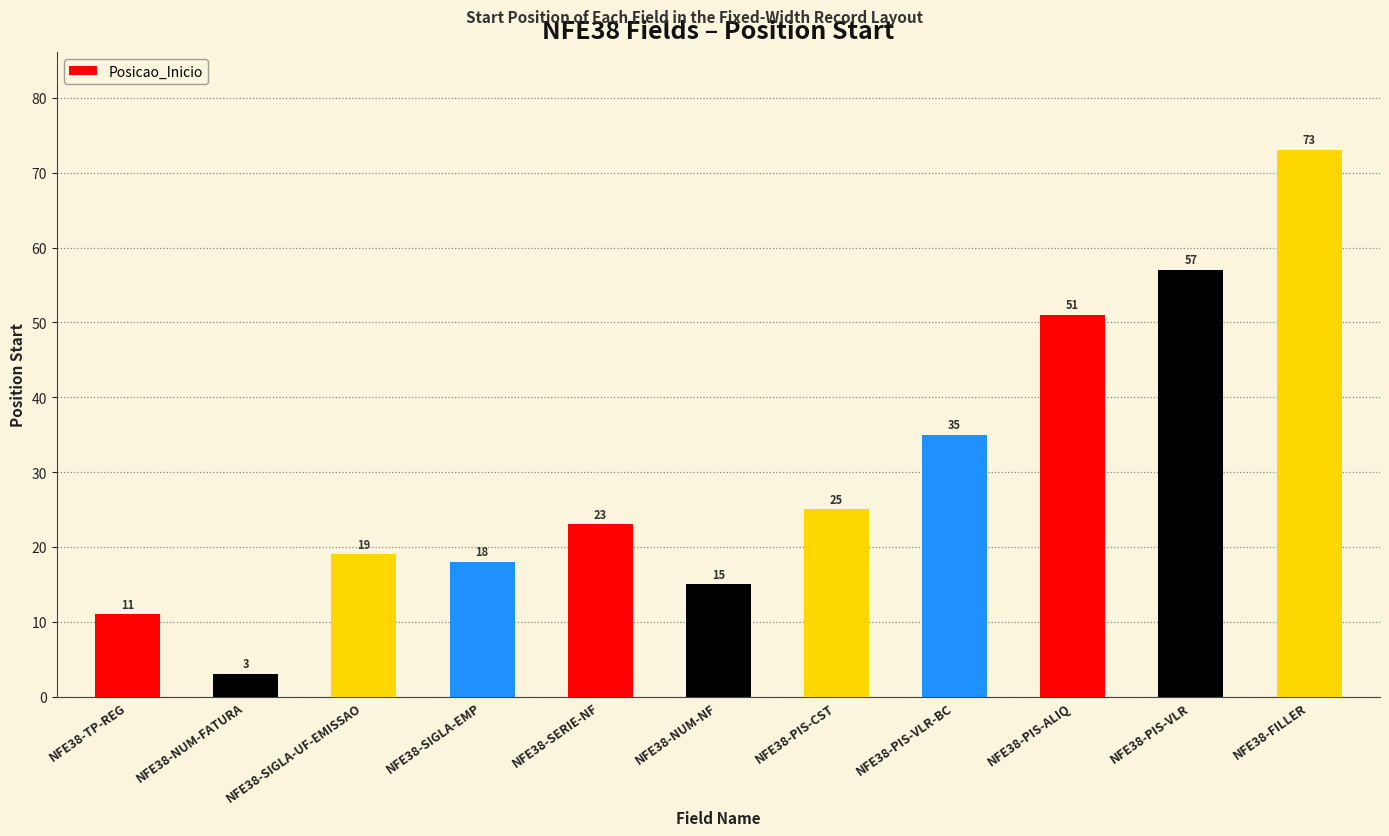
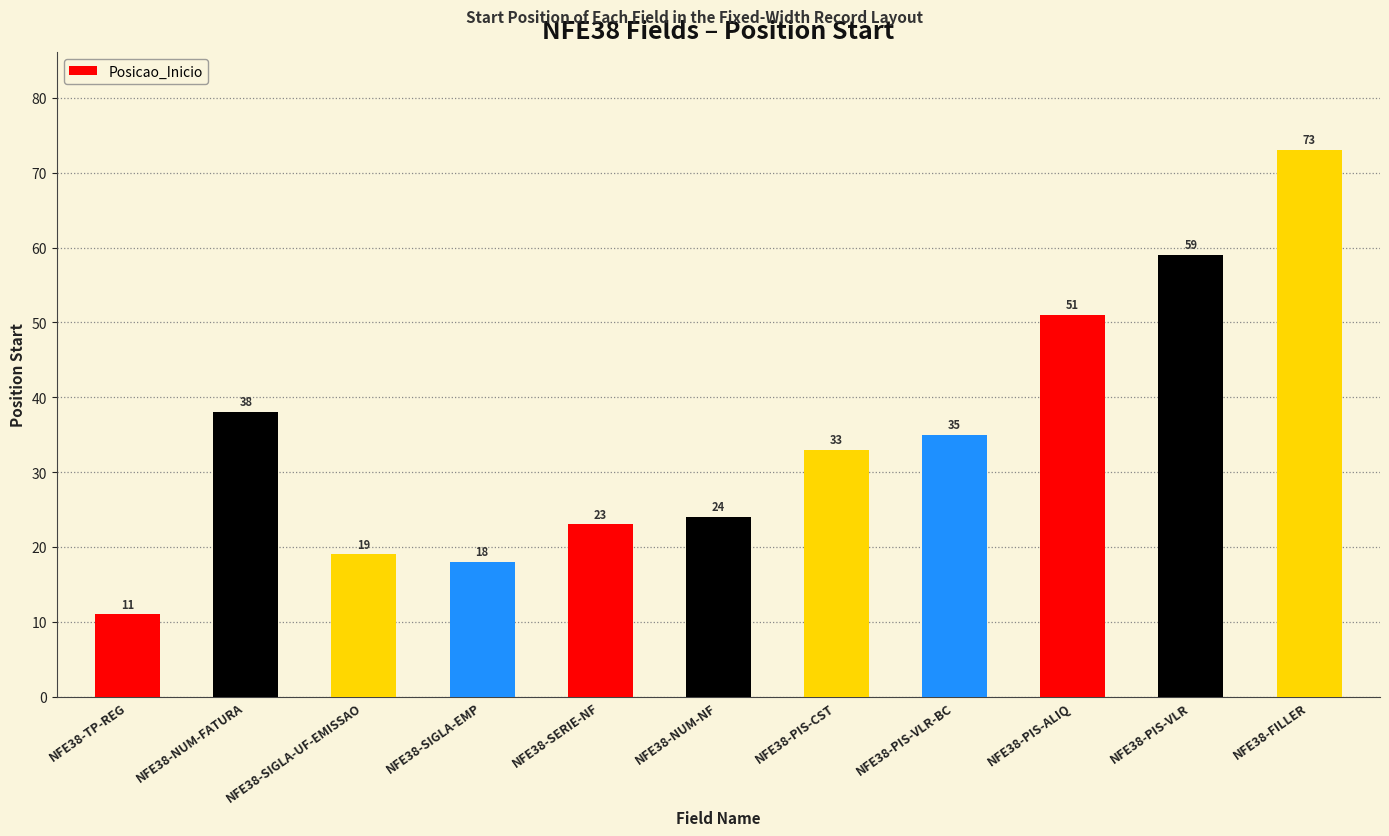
  {
    "NFE38-TP-REG": 11,
-   "NFE38-NUM-FATURA": 3,
+   "NFE38-NUM-FATURA": 38,
    "NFE38-SIGLA-UF-EMISSAO": 19,
    "NFE38-SIGLA-EMP": 18,
    "NFE38-SERIE-NF": 23,
-   "NFE38-NUM-NF": 15,
-   "NFE38-PIS-CST": 25,
+   "NFE38-NUM-NF": 24,
+   "NFE38-PIS-CST": 33,
    "NFE38-PIS-VLR-BC": 35,
    "NFE38-PIS-ALIQ": 51,
-   "NFE38-PIS-VLR": 57,
+   "NFE38-PIS-VLR": 59,
    "NFE38-FILLER": 73
  }
